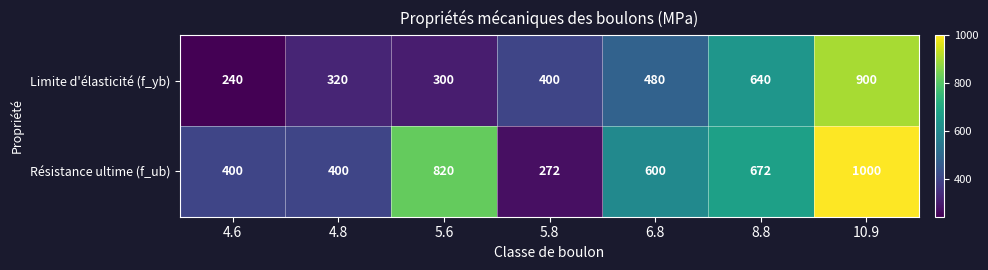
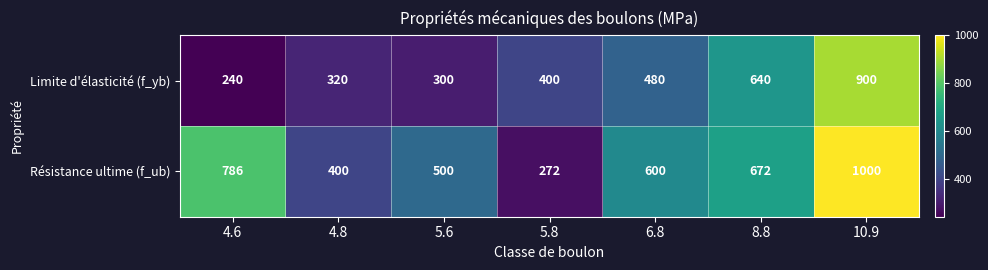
  {
    "Limite d'élasticité (f_yb)": {
      "4.6": 240,
      "4.8": 320,
      "5.6": 300,
      "5.8": 400,
      "6.8": 480,
      "8.8": 640,
      "10.9": 900
    },
    "Résistance ultime (f_ub)": {
-     "4.6": 400,
+     "4.6": 786,
      "4.8": 400,
-     "5.6": 820,
+     "5.6": 500,
      "5.8": 272,
      "6.8": 600,
      "8.8": 672,
      "10.9": 1000
    }
  }
